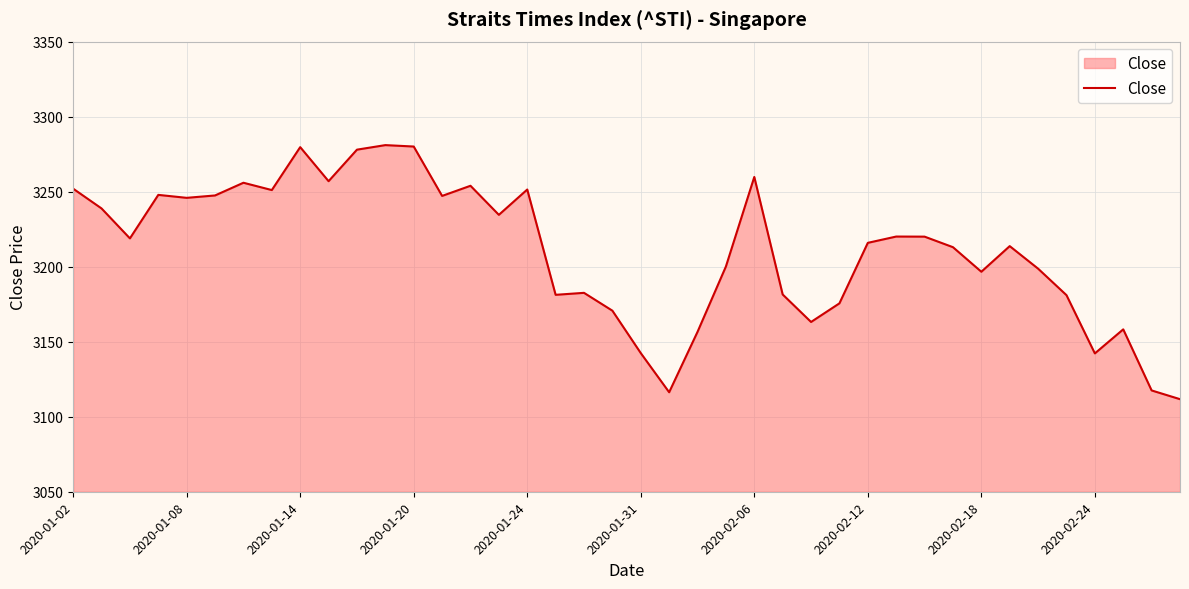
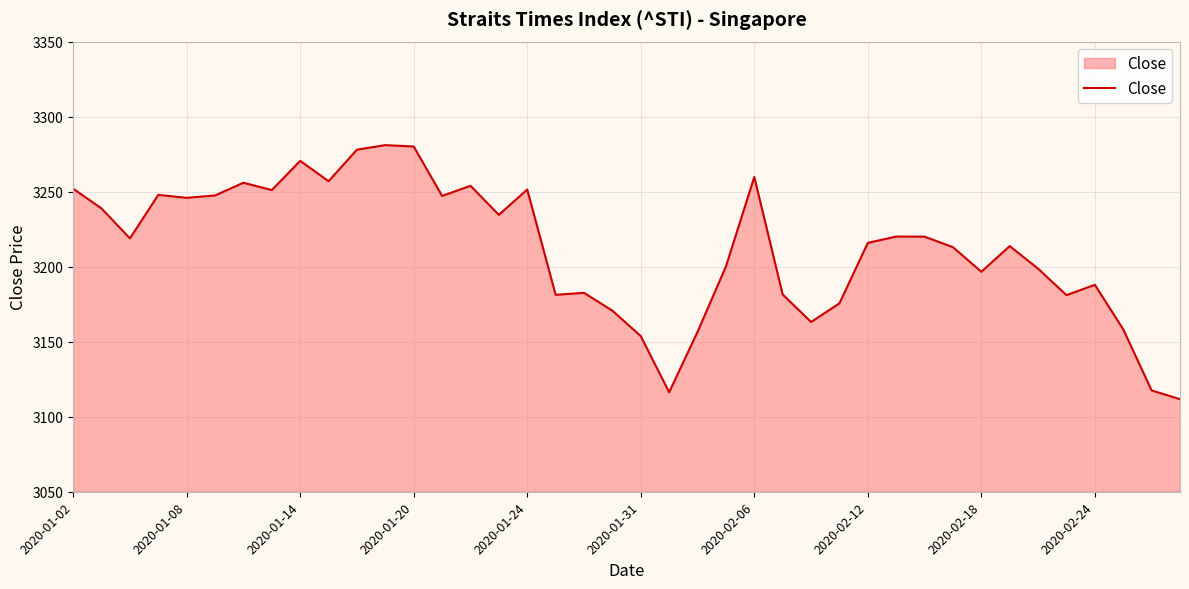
  {
    "2020-01-02": 3252,
    "2020-01-08": 3246,
-   "2020-01-14": 3280,
+   "2020-01-14": 3271,
    "2020-01-20": 3280,
    "2020-01-24": 3251,
-   "2020-01-31": 3142,
+   "2020-01-31": 3154,
    "2020-02-06": 3260,
    "2020-02-12": 3216,
    "2020-02-18": 3197,
-   "2020-02-24": 3142
+   "2020-02-24": 3188
  }
